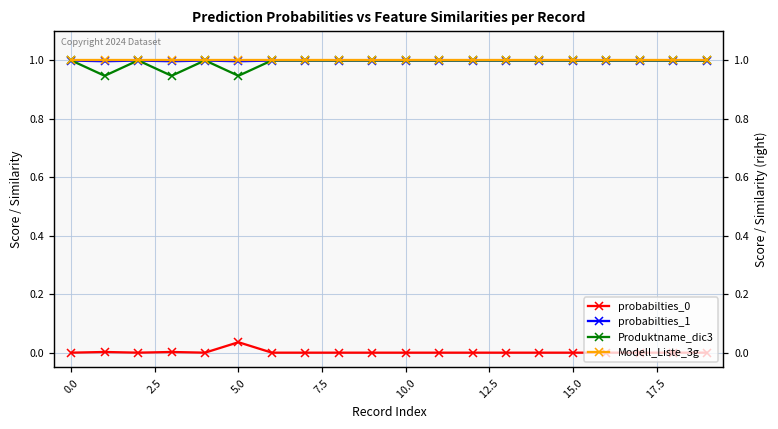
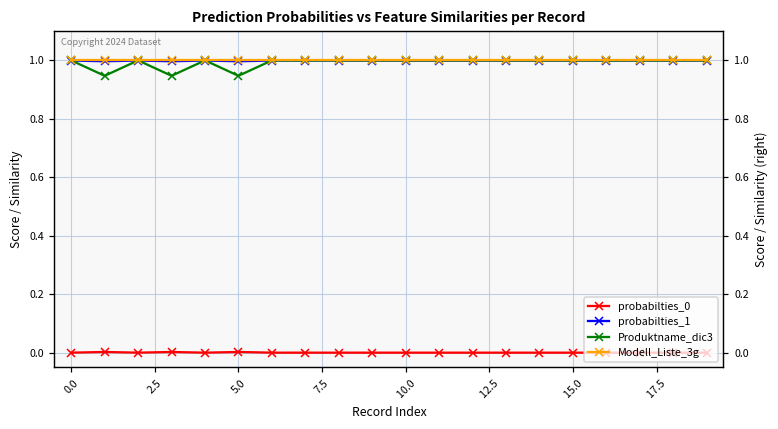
  {
    "probabilties_0": {
      "0.0": 0.00,
-     "5.0": 0.04,
+     "5.0": 0.00,
      "10.0": 0.00,
      "15.0": 0.00
    },
    "Produktname_dic3": {
      "5.0": 0.95
    }
  }
